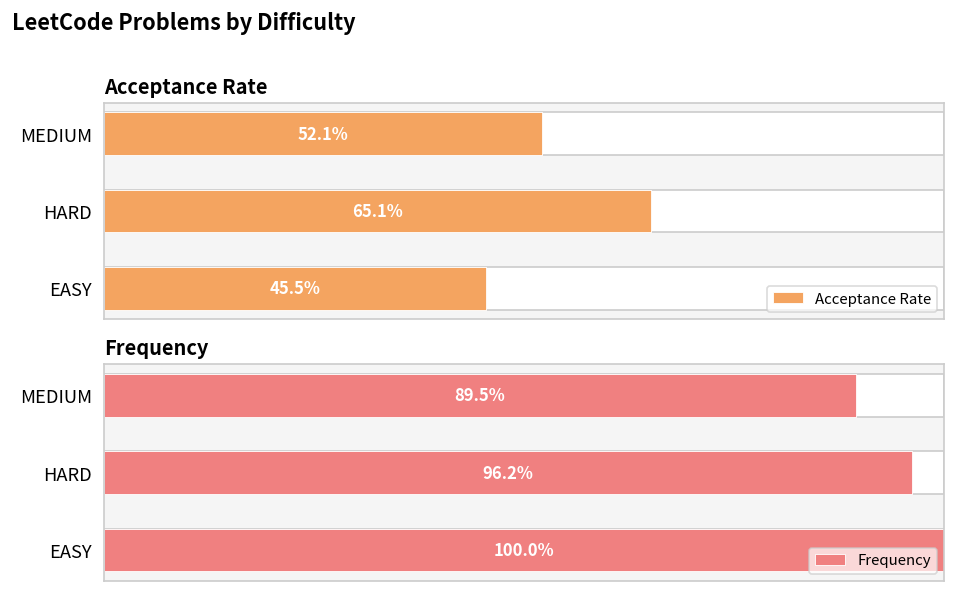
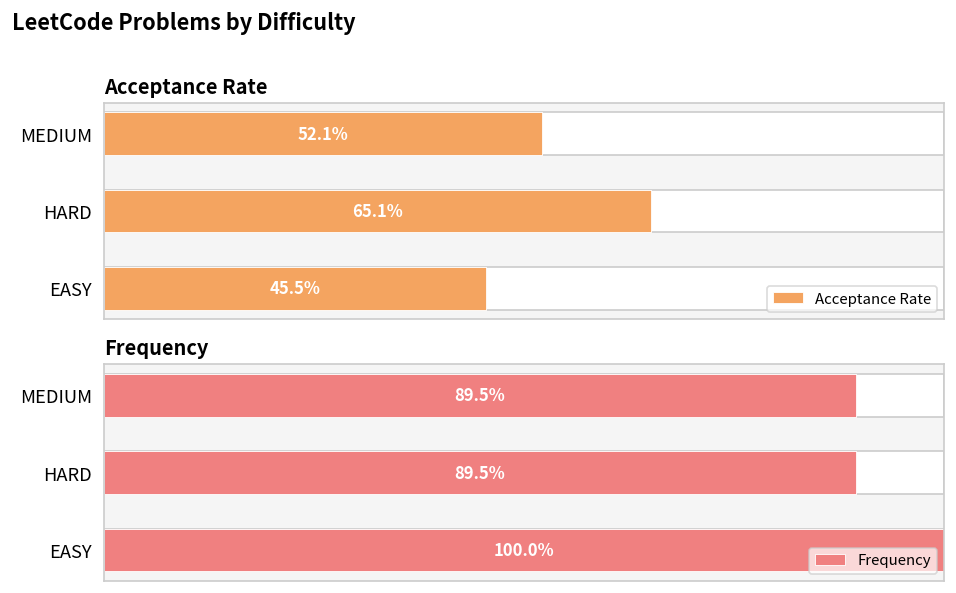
  {
    "Frequency": {
      "Frequency": {
-       "HARD": "96.2%",
+       "HARD": "89.5%",
        "EASY": "100.0%"
      }
    }
  }
